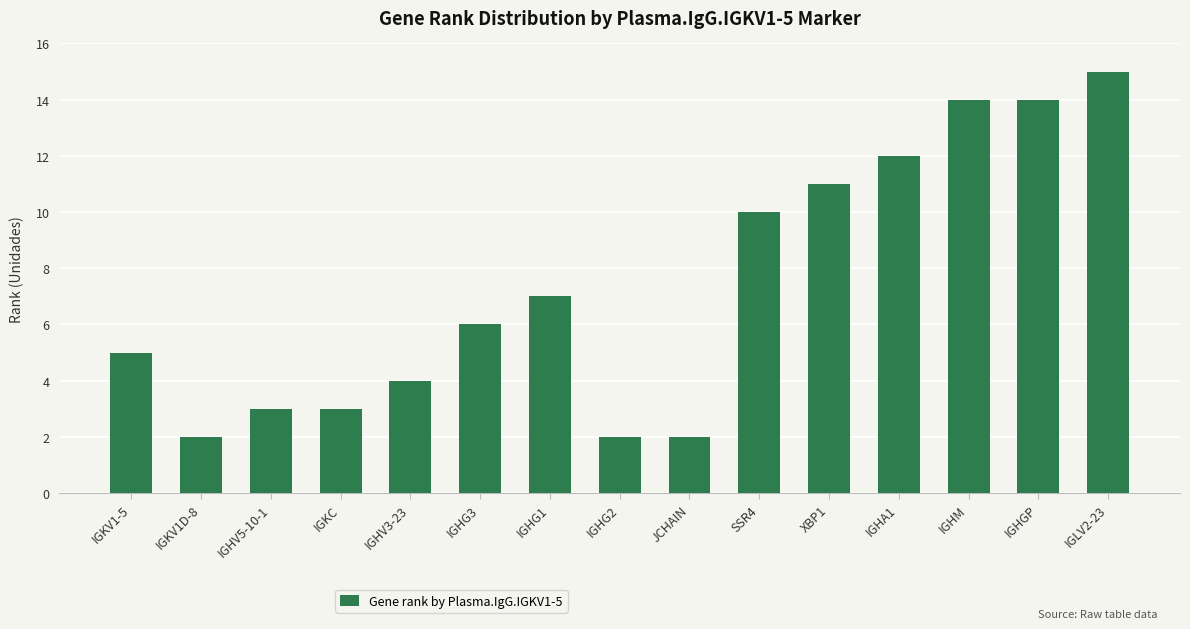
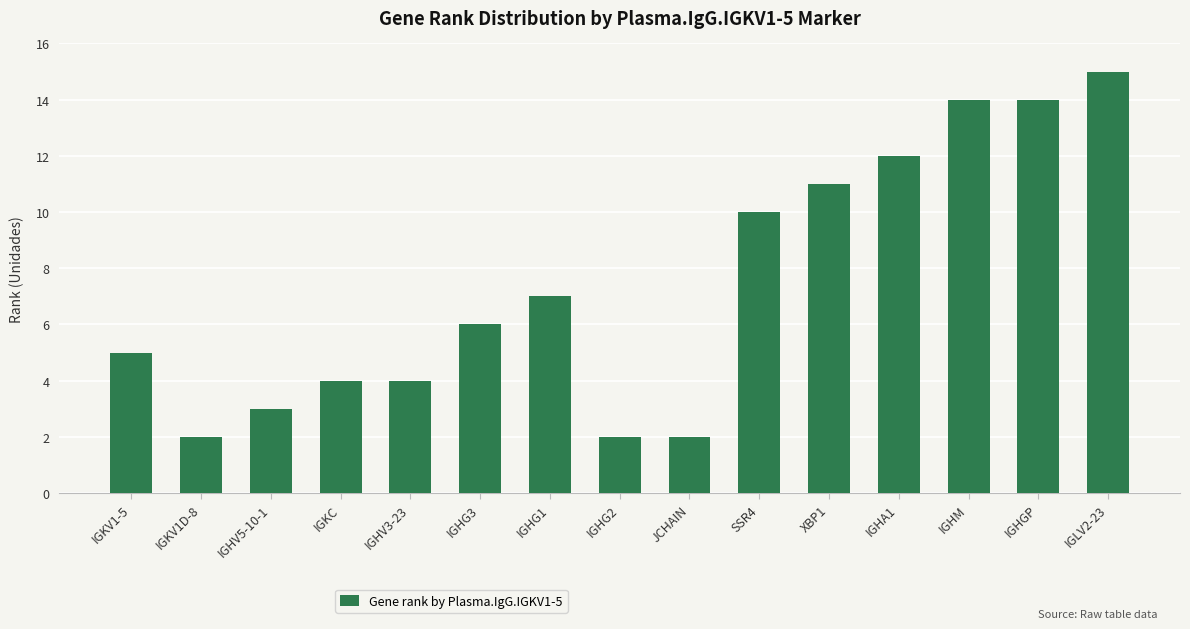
  {
    "IGKV1-5": 5,
    "IGKV1D-8": 2,
    "IGHV5-10-1": 3,
-   "IGKC": 3,
+   "IGKC": 4,
    "IGHV3-23": 4,
    "IGHG3": 6,
    "IGHG1": 7,
    "IGHG2": 2,
    "JCHAIN": 2,
    "SSR4": 10,
    "XBP1": 11,
    "IGHA1": 12,
    "IGHM": 14,
    "IGHGP": 14,
    "IGLV2-23": 15
  }
